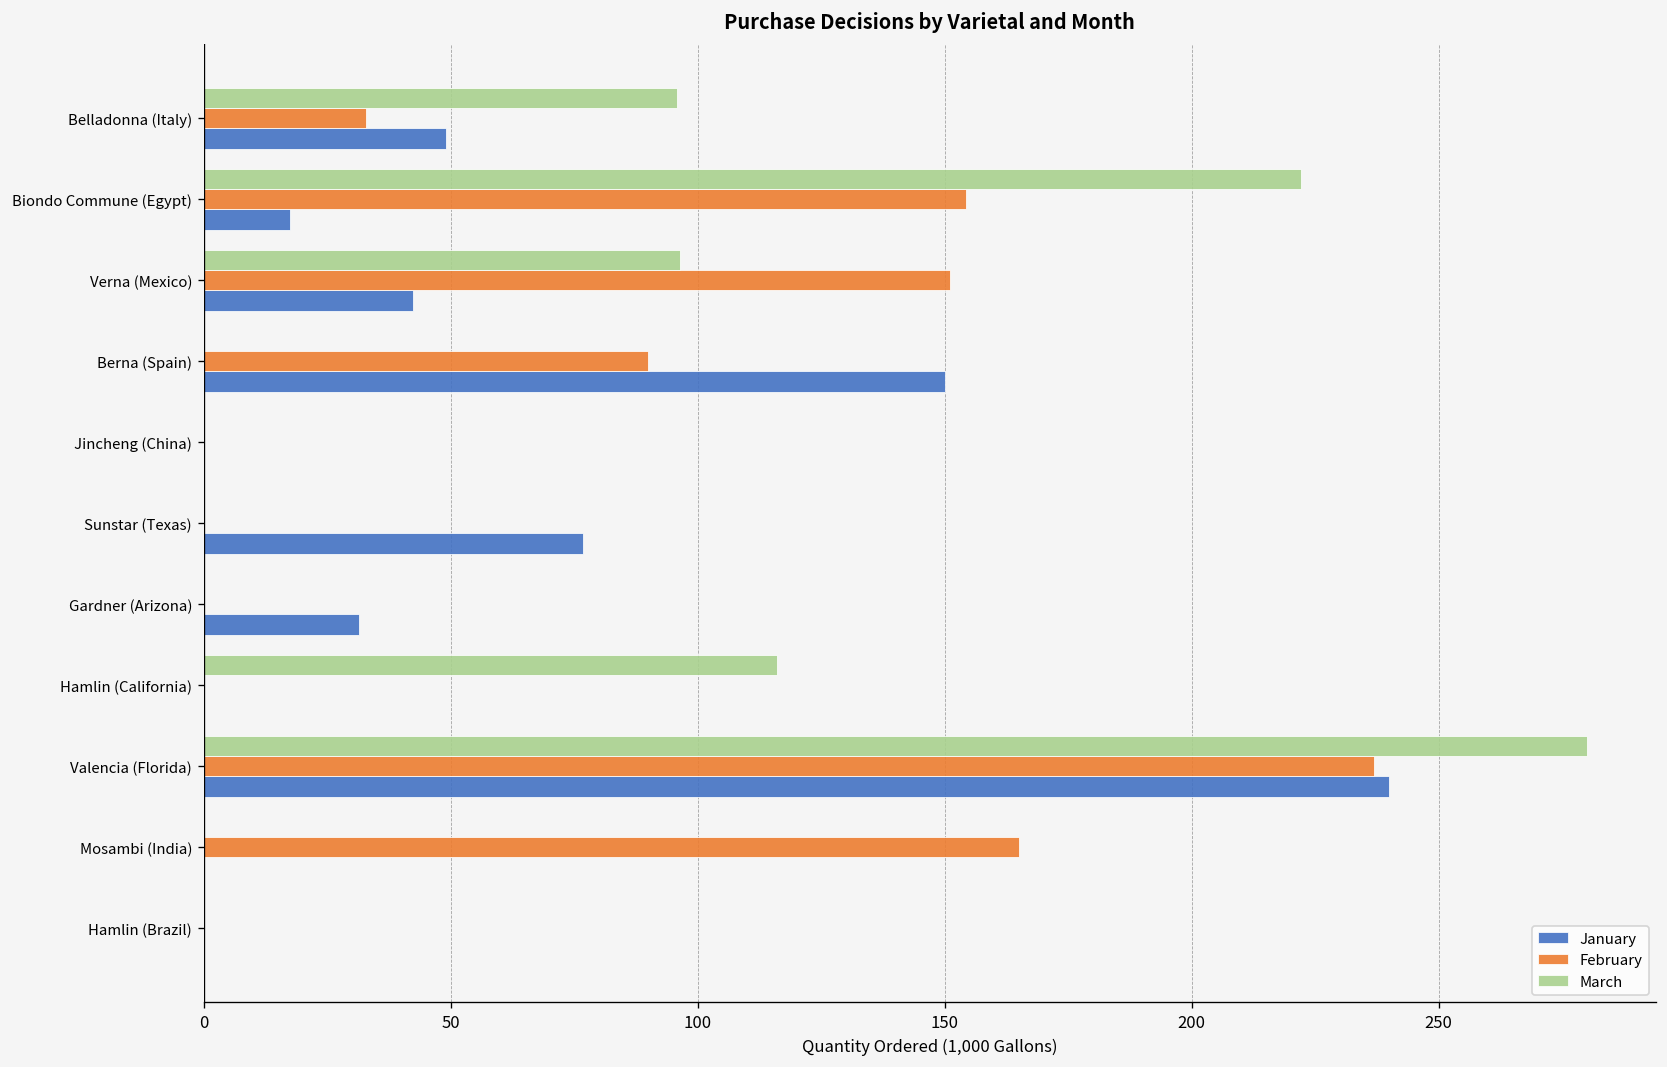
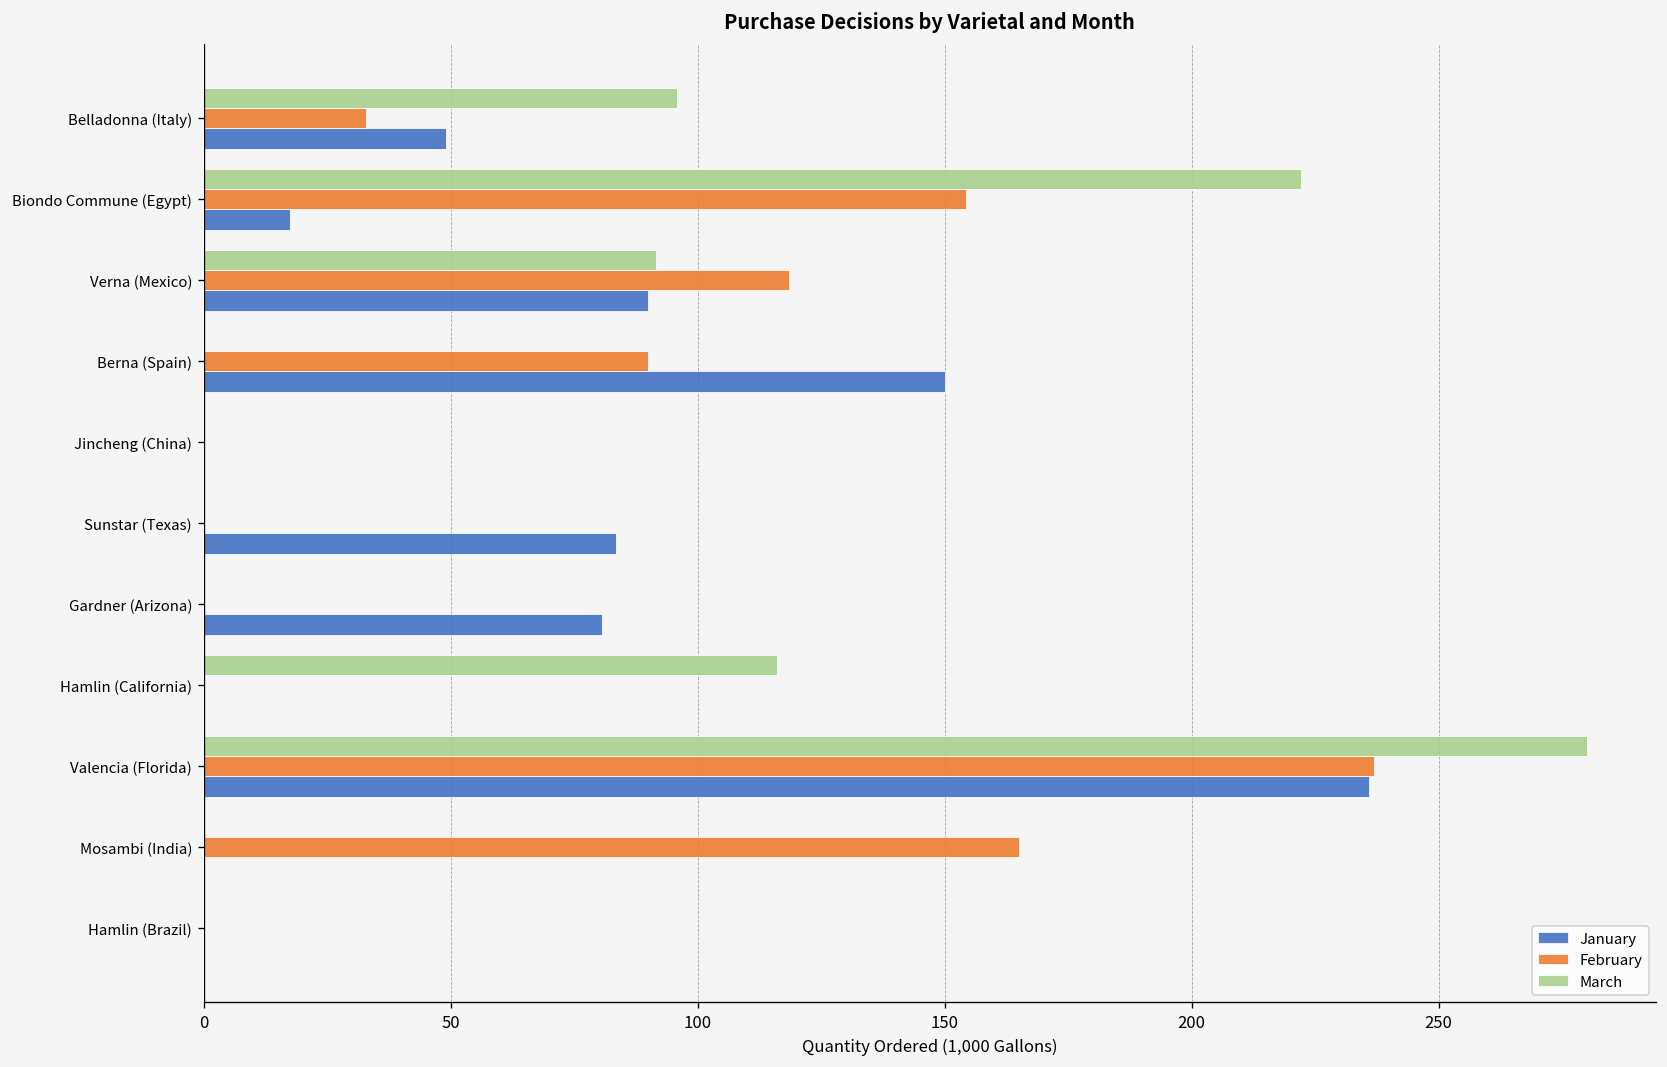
  {
    "January": {
      "Belladonna (Italy)": 49,
      "Biondo Commune (Egypt)": 18,
-     "Verna (Mexico)": 42,
+     "Verna (Mexico)": 90,
      "Berna (Spain)": 150,
      "Jincheng (China)": 0,
-     "Sunstar (Texas)": 77,
-     "Gardner (Arizona)": 31,
+     "Sunstar (Texas)": 84,
+     "Gardner (Arizona)": 81,
      "Hamlin (California)": 0,
-     "Valencia (Florida)": 240,
+     "Valencia (Florida)": 236,
      "Mosambi (India)": 0,
      "Hamlin (Brazil)": 0
    },
    "February": {
      "Belladonna (Italy)": 33,
      "Biondo Commune (Egypt)": 154,
-     "Verna (Mexico)": 151,
+     "Verna (Mexico)": 118,
      "Berna (Spain)": 90,
      "Jincheng (China)": 0,
      "Sunstar (Texas)": 0,
      "Gardner (Arizona)": 0,
      "Hamlin (California)": 0,
      "Valencia (Florida)": 237,
      "Mosambi (India)": 165,
      "Hamlin (Brazil)": 0
    },
    "March": {
      "Belladonna (Italy)": 96,
      "Biondo Commune (Egypt)": 222,
-     "Verna (Mexico)": 96,
+     "Verna (Mexico)": 92,
      "Berna (Spain)": 0,
      "Jincheng (China)": 0,
      "Sunstar (Texas)": 0,
      "Gardner (Arizona)": 0,
      "Hamlin (California)": 116,
      "Valencia (Florida)": 280,
      "Mosambi (India)": 0,
      "Hamlin (Brazil)": 0
    }
  }
